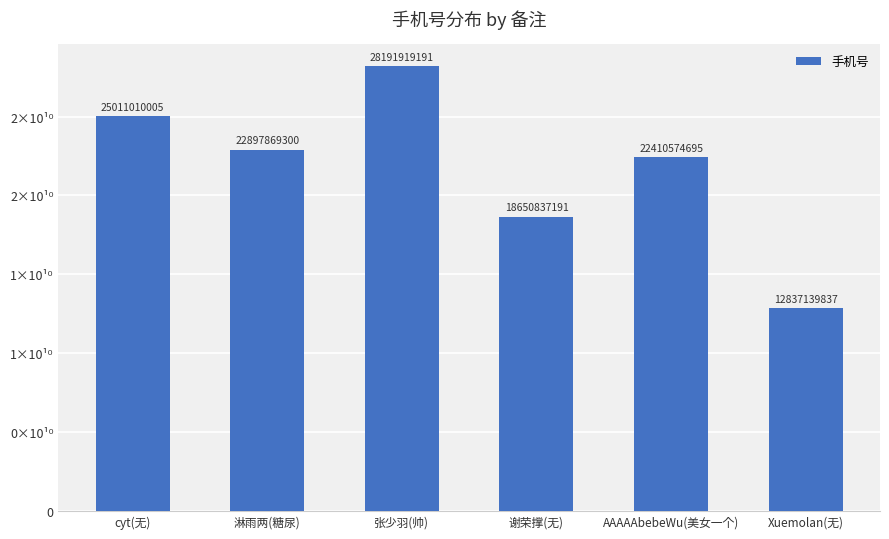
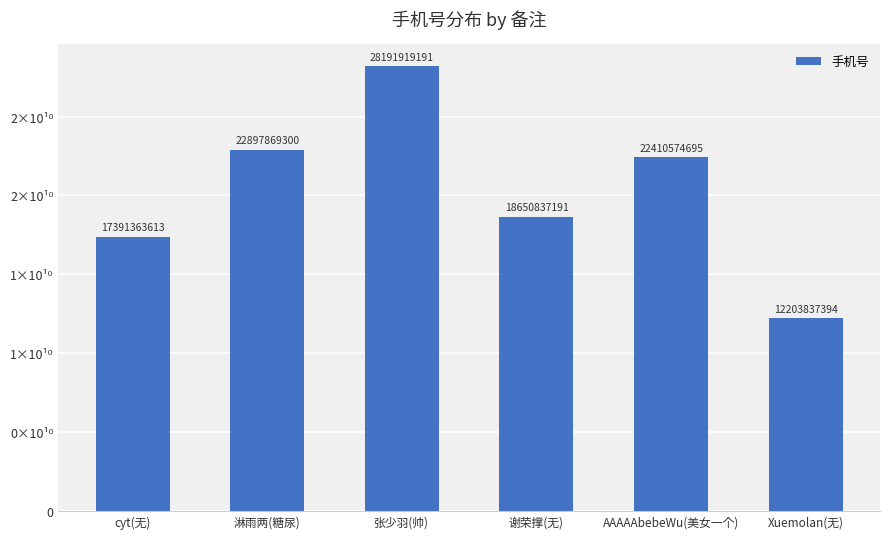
  {
-   "cyt(无)": 25011010005,
+   "cyt(无)": 17391363613,
    "淋雨两(糖尿)": 22897869300,
    "张少羽(帅)": 28191919191,
    "谢荣撑(无)": 18650837191,
    "AAAAAbebeWu(美女一个)": 22410574695,
-   "Xuemolan(无)": 12837139837
+   "Xuemolan(无)": 12203837394
  }
